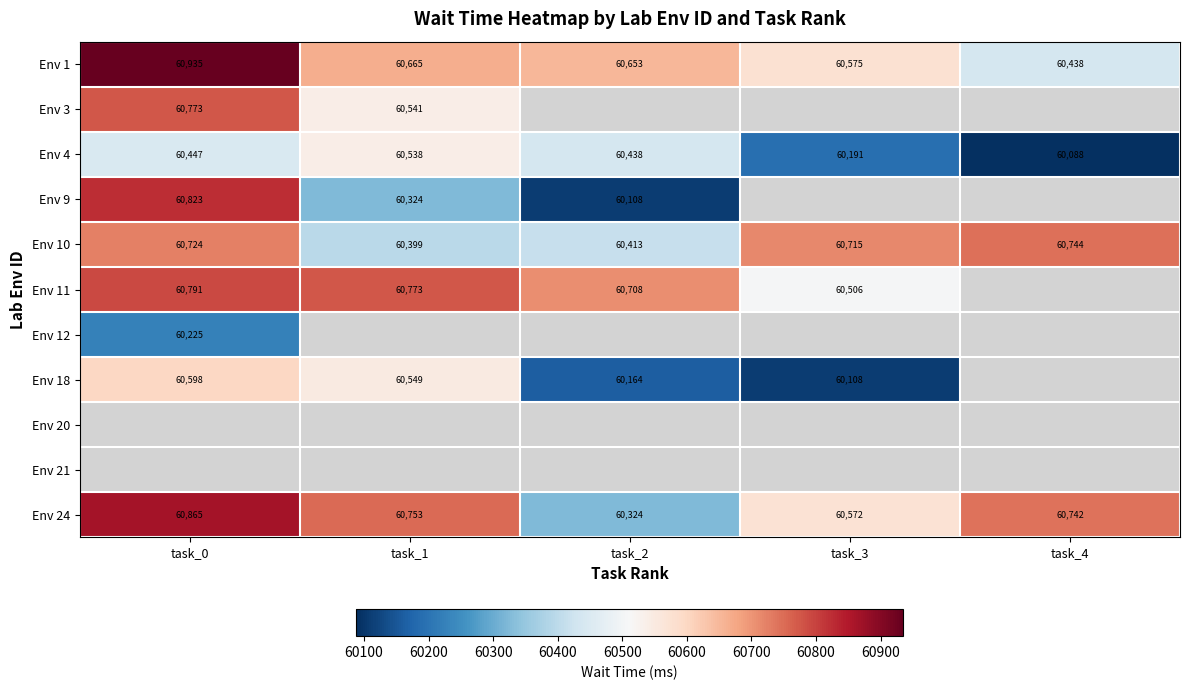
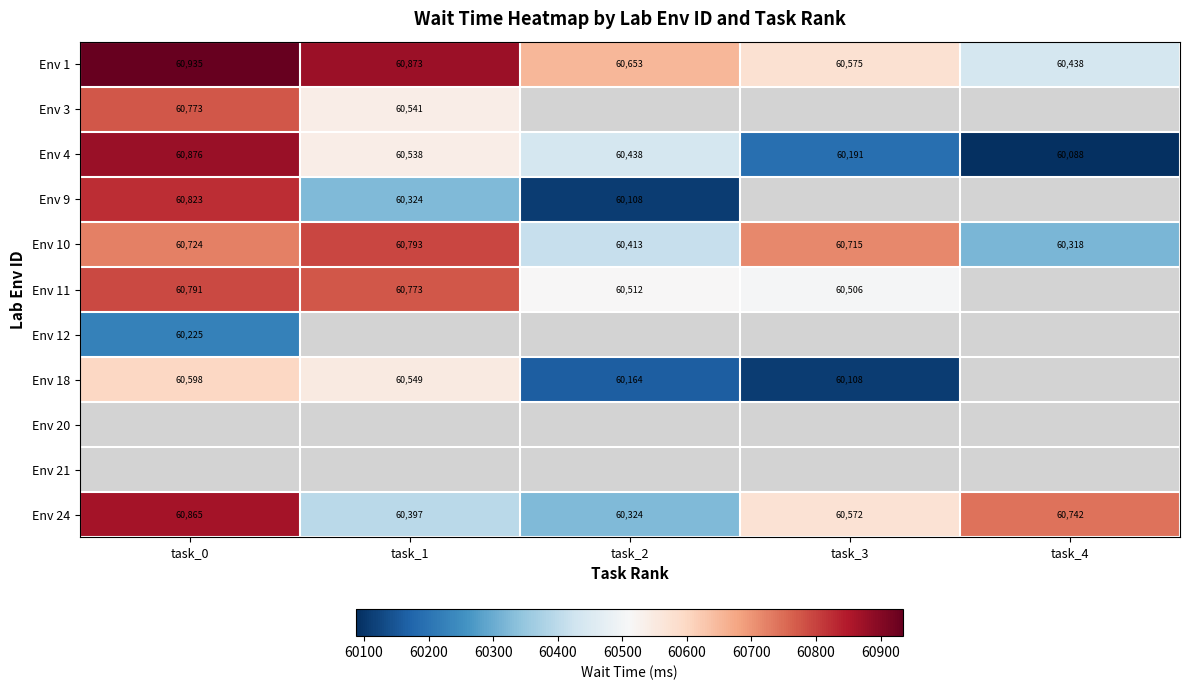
  {
    "Env 1": {
      "task_0": "60,935",
-     "task_1": "60,665",
+     "task_1": "60,873",
      "task_2": "60,653",
      "task_3": "60,575",
      "task_4": "60,438"
    },
    "Env 3": {
      "task_0": "60,773",
      "task_1": "60,541"
    },
    "Env 4": {
-     "task_0": "60,447",
+     "task_0": "60,876",
      "task_1": "60,538",
      "task_2": "60,438",
      "task_3": "60,191",
      "task_4": "60,088"
    },
    "Env 9": {
      "task_0": "60,823",
      "task_1": "60,324",
      "task_2": "60,108"
    },
    "Env 10": {
      "task_0": "60,724",
-     "task_1": "60,399",
+     "task_1": "60,793",
      "task_2": "60,413",
      "task_3": "60,715",
-     "task_4": "60,744"
+     "task_4": "60,318"
    },
    "Env 11": {
      "task_0": "60,791",
      "task_1": "60,773",
-     "task_2": "60,708",
+     "task_2": "60,512",
      "task_3": "60,506"
    },
    "Env 12": {
      "task_0": "60,225"
    },
    "Env 18": {
      "task_0": "60,598",
      "task_1": "60,549",
      "task_2": "60,164",
      "task_3": "60,108"
    },
    "Env 24": {
      "task_0": "60,865",
-     "task_1": "60,753",
+     "task_1": "60,397",
      "task_2": "60,324",
      "task_3": "60,572",
      "task_4": "60,742"
    }
  }
